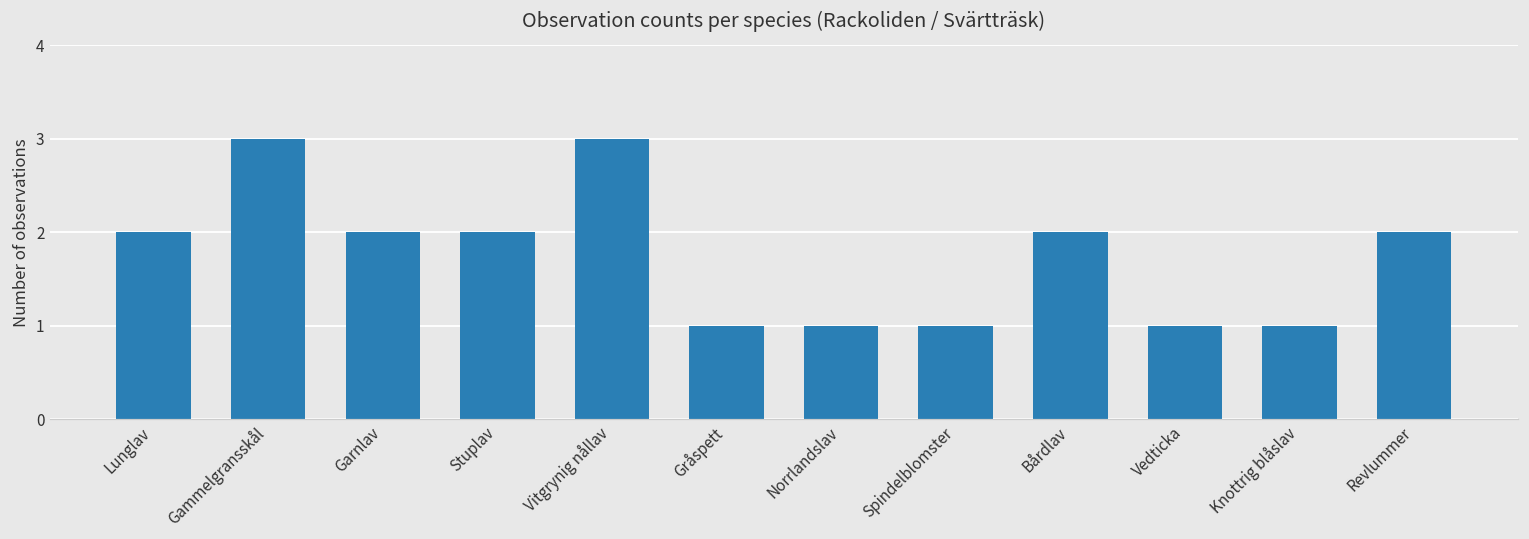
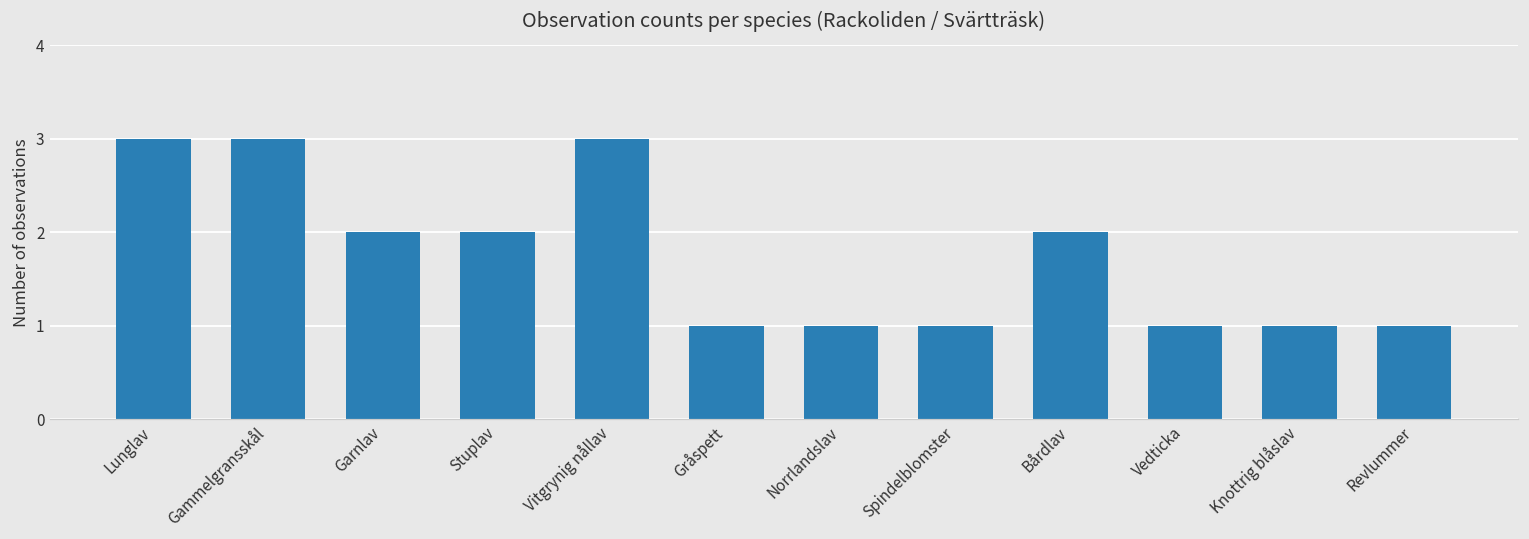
  {
-   "Lunglav": 2,
+   "Lunglav": 3,
    "Gammelgransskål": 3,
    "Garnlav": 2,
    "Stuplav": 2,
    "Vitgrynig nållav": 3,
    "Gråspett": 1,
    "Norrlandslav": 1,
    "Spindelblomster": 1,
    "Bårdlav": 2,
    "Vedticka": 1,
    "Knottrig blåslav": 1,
-   "Revlummer": 2
+   "Revlummer": 1
  }
